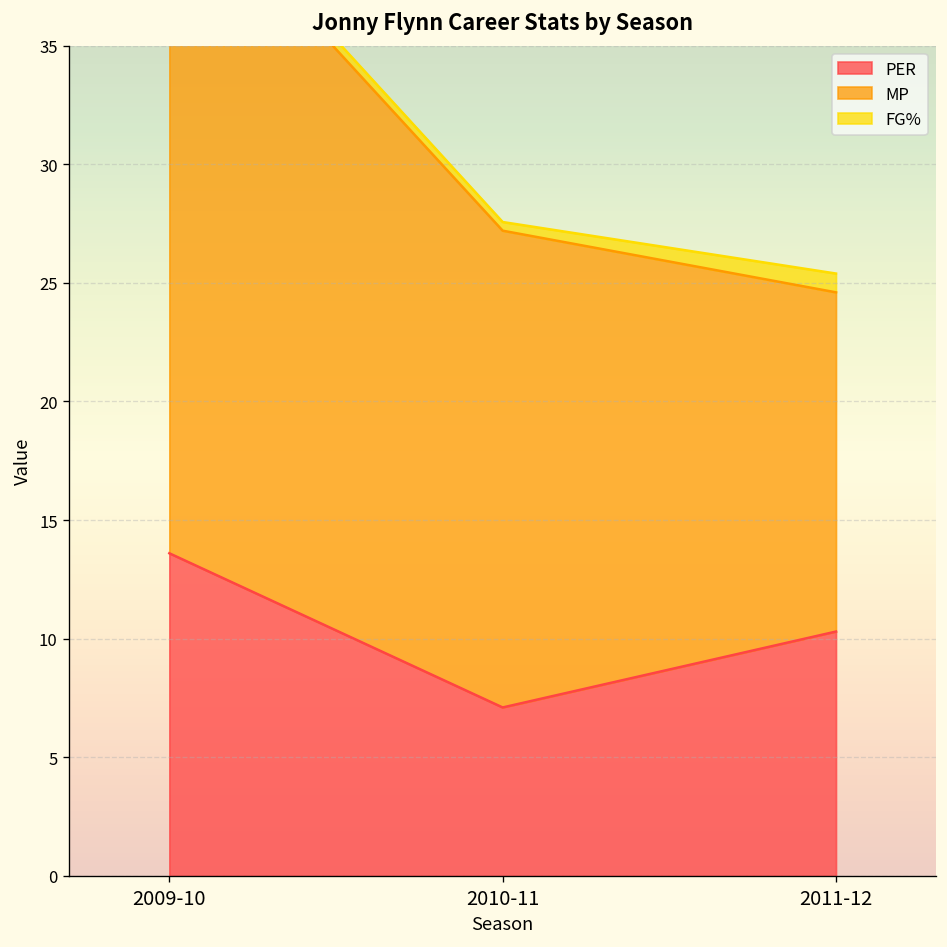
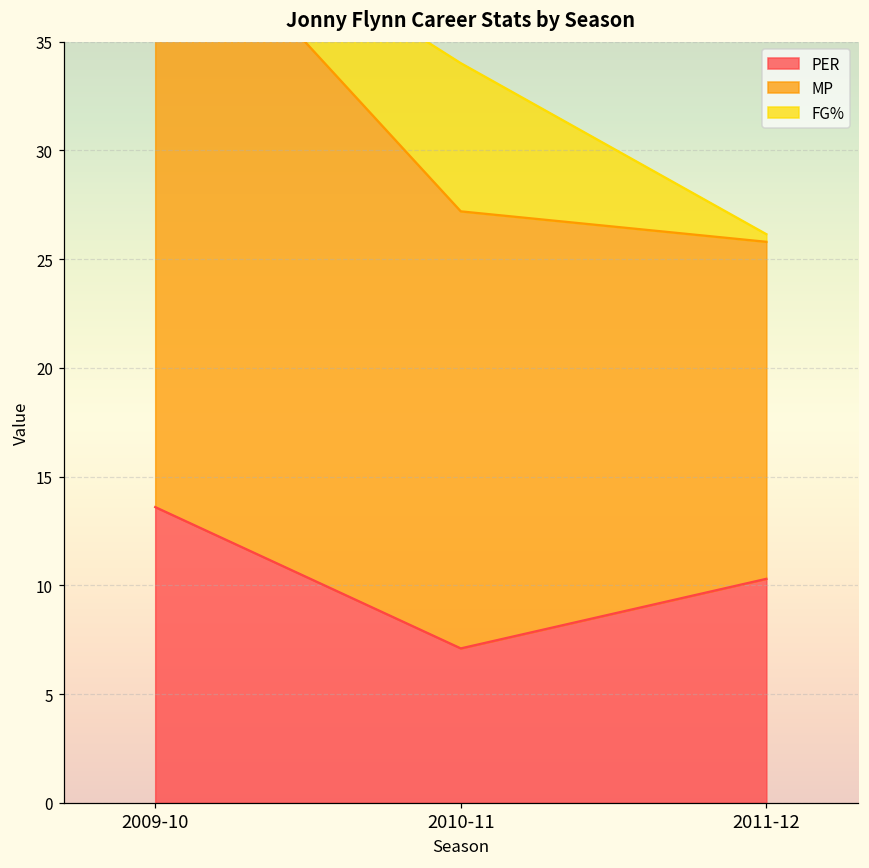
  {
    "PER": {
      "2009-10": 13.6,
      "2010-11": 7.1,
      "2011-12": 10.3
    },
    "MP": {
      "2010-11": 20.1,
-     "2011-12": 14.3
+     "2011-12": 15.5
    },
    "FG%": {
-     "2010-11": 0.4,
-     "2011-12": 0.8
+     "2010-11": 6.8,
+     "2011-12": 0.4
    }
  }
